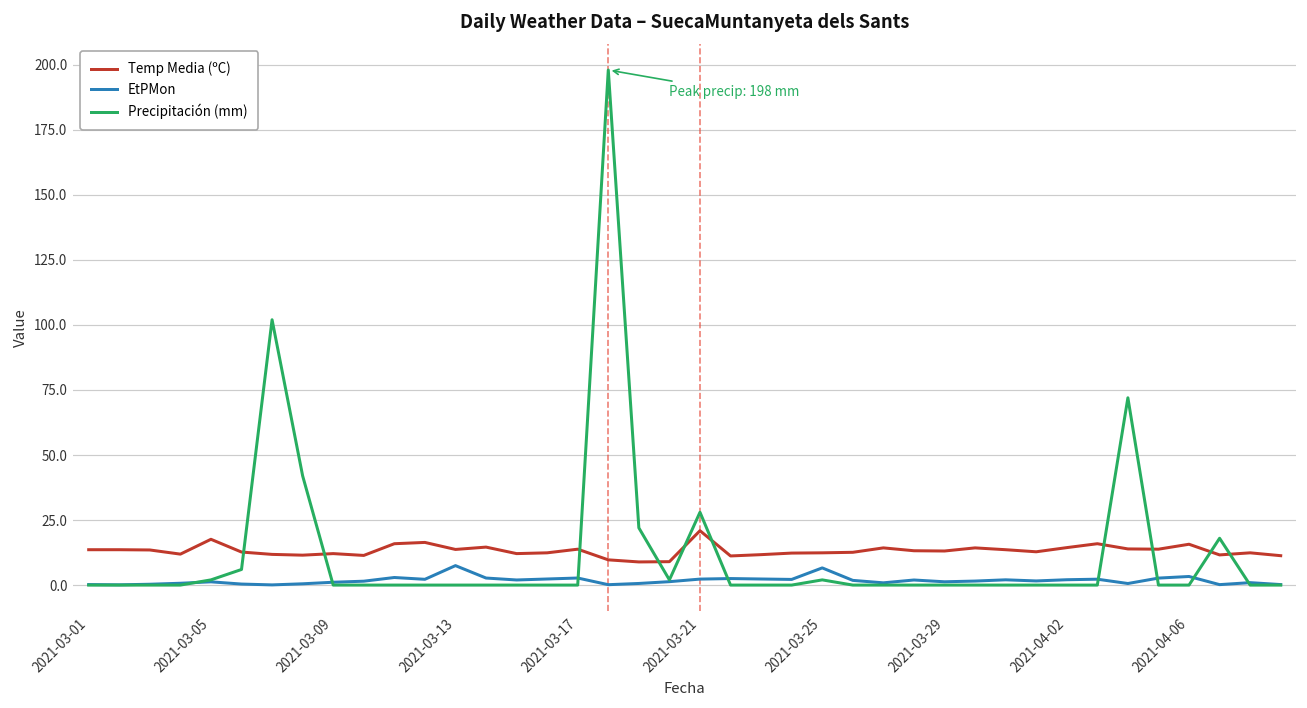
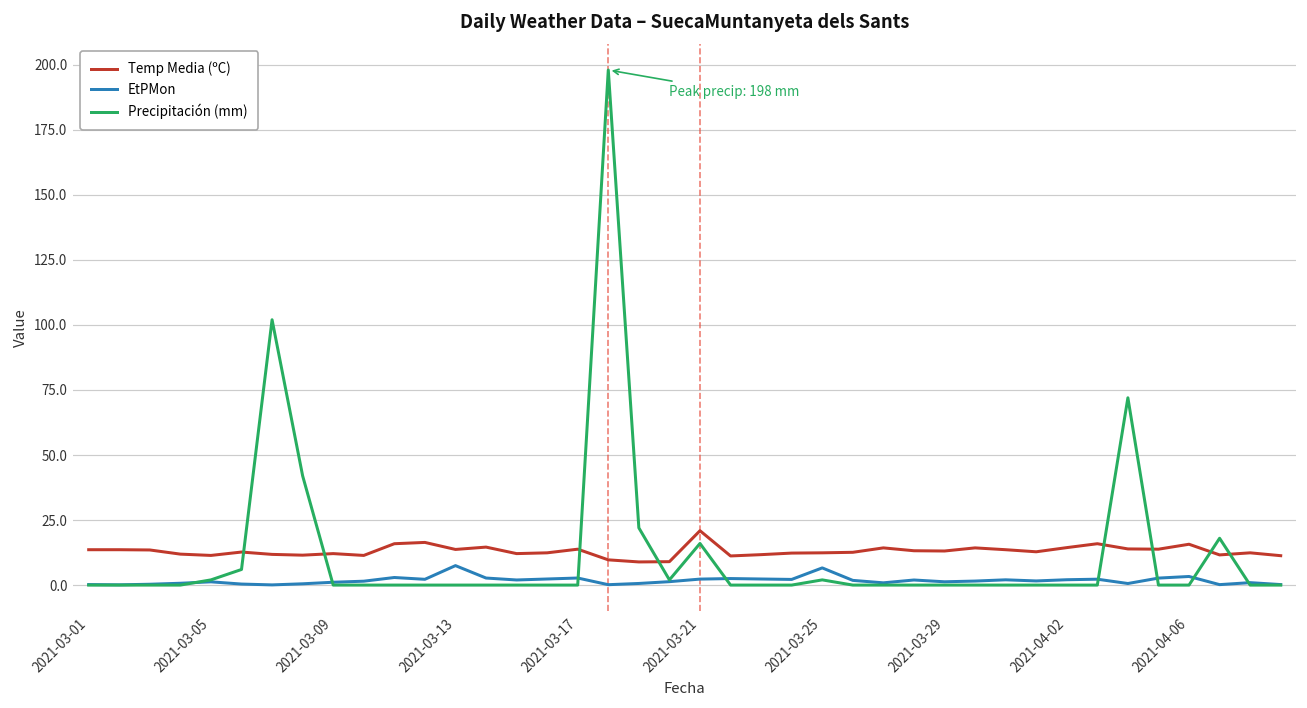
  {
    "Temp Media (ºC)": {
      "2021-03-01": 14,
-     "2021-03-05": 18,
+     "2021-03-05": 11,
      "2021-03-09": 12,
      "2021-03-13": 14,
      "2021-03-17": 14,
      "2021-03-21": 21,
      "2021-03-25": 12,
      "2021-03-29": 13,
      "2021-04-02": 14,
      "2021-04-06": 16
    },
    "EtPMon": {
      "2021-03-13": 7,
      "2021-03-17": 3,
      "2021-03-21": 2,
      "2021-03-25": 7,
      "2021-03-29": 1,
      "2021-04-02": 2,
      "2021-04-06": 3
    },
    "Precipitación (mm)": {
      "2021-03-13": 0,
      "2021-03-17": 0,
-     "2021-03-21": 28,
+     "2021-03-21": 16,
      "2021-03-25": 2,
      "2021-03-29": 0,
      "2021-04-02": 0,
      "2021-04-06": 0
    }
  }
